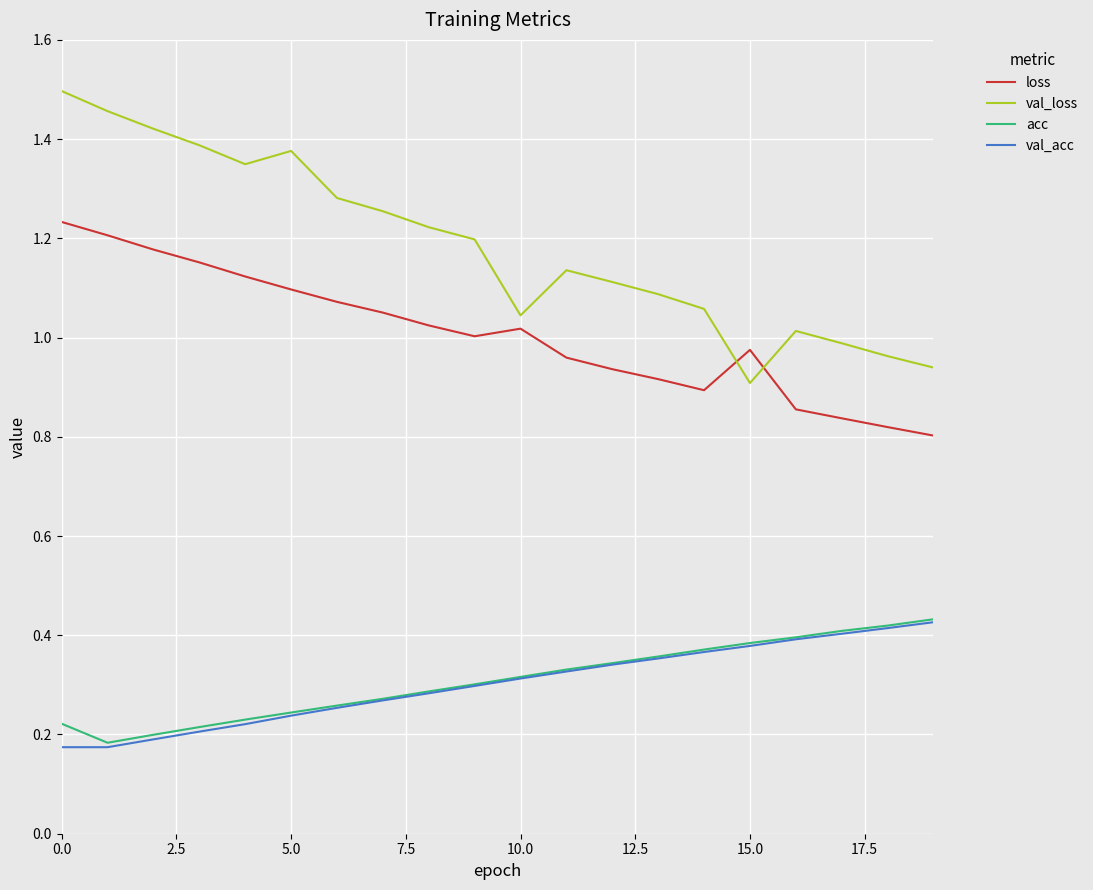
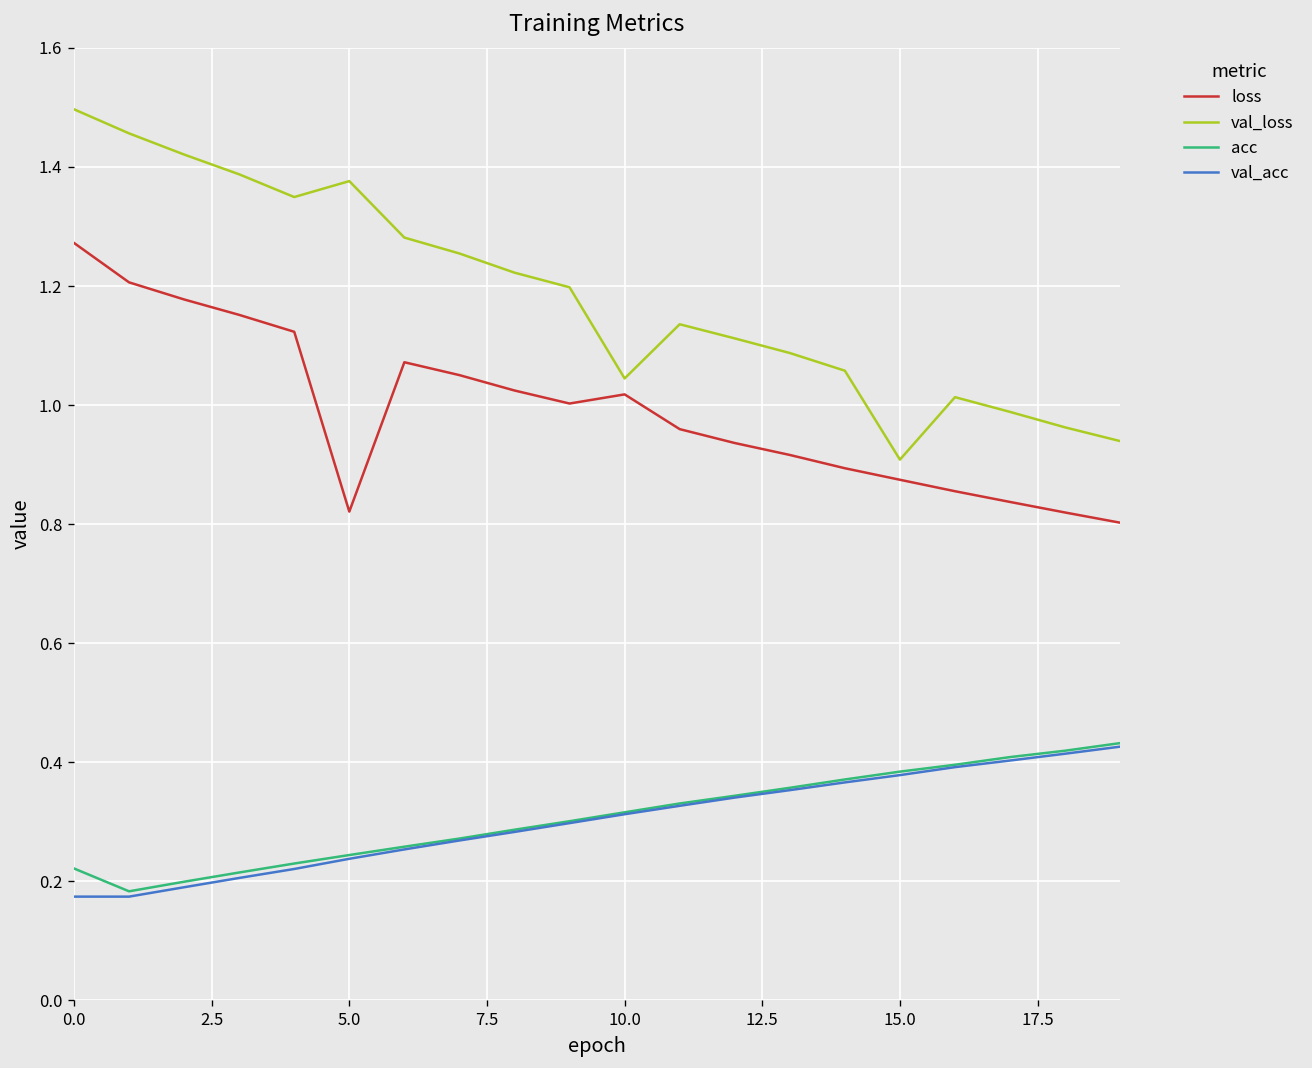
  {
    "loss": {
-     "0.0": 1.23,
-     "5.0": 1.10,
+     "0.0": 1.27,
+     "5.0": 0.82,
      "10.0": 1.02,
-     "15.0": 0.98
+     "15.0": 0.87
    },
    "val_loss": {
      "0.0": 1.50,
      "5.0": 1.38,
      "10.0": 1.04,
      "15.0": 0.91
    },
    "acc": {
      "0.0": 0.22,
      "5.0": 0.24,
      "15.0": 0.38
    },
    "val_acc": {
      "0.0": 0.17,
      "5.0": 0.24,
      "15.0": 0.38
    }
  }
